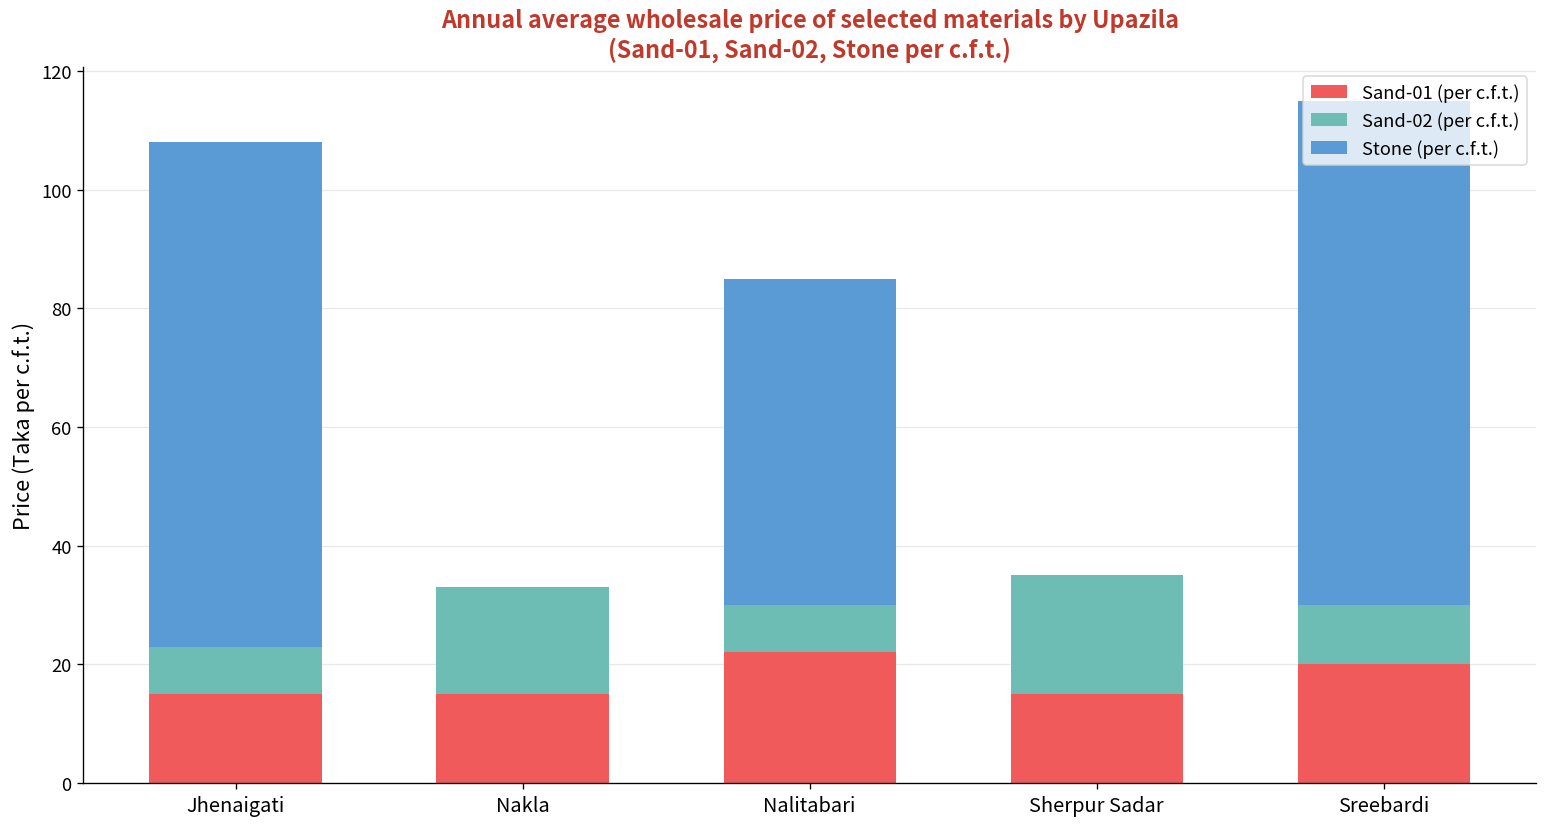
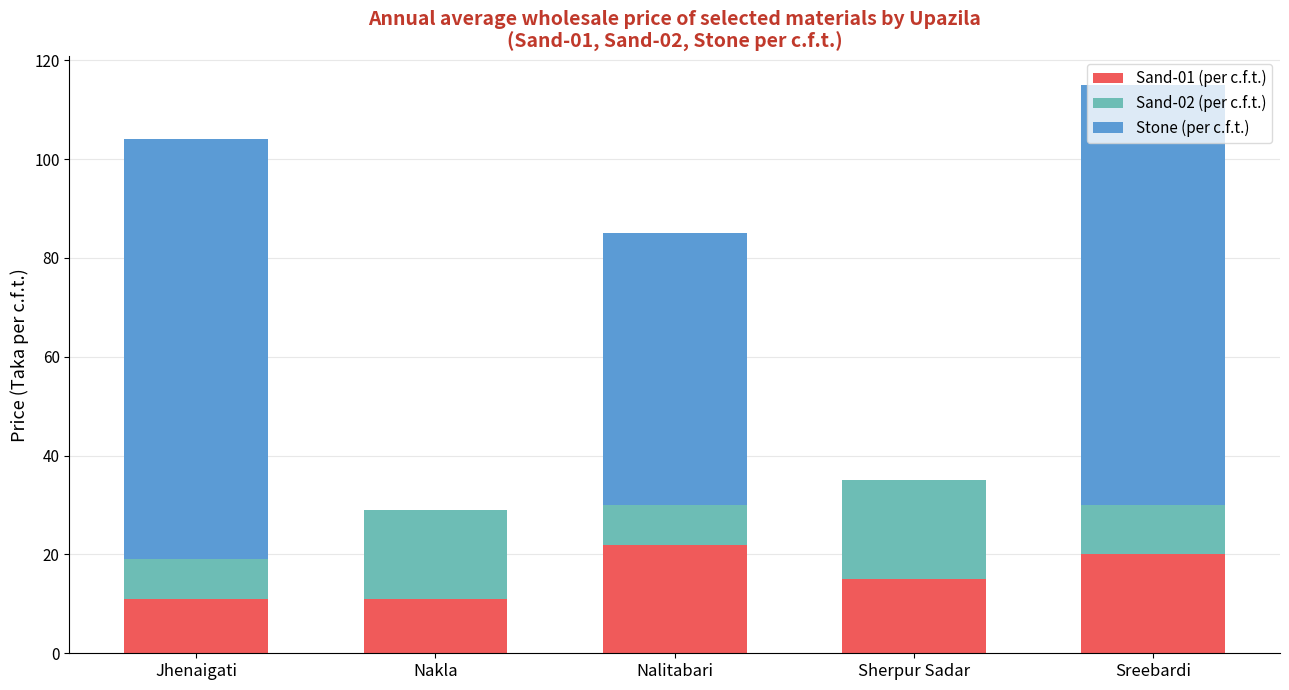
  {
    "Sand-01 (per c.f.t.)": {
-     "Jhenaigati": 15,
-     "Nakla": 15,
+     "Jhenaigati": 11,
+     "Nakla": 11,
      "Nalitabari": 22,
      "Sherpur Sadar": 15,
      "Sreebardi": 20
    }
  }
